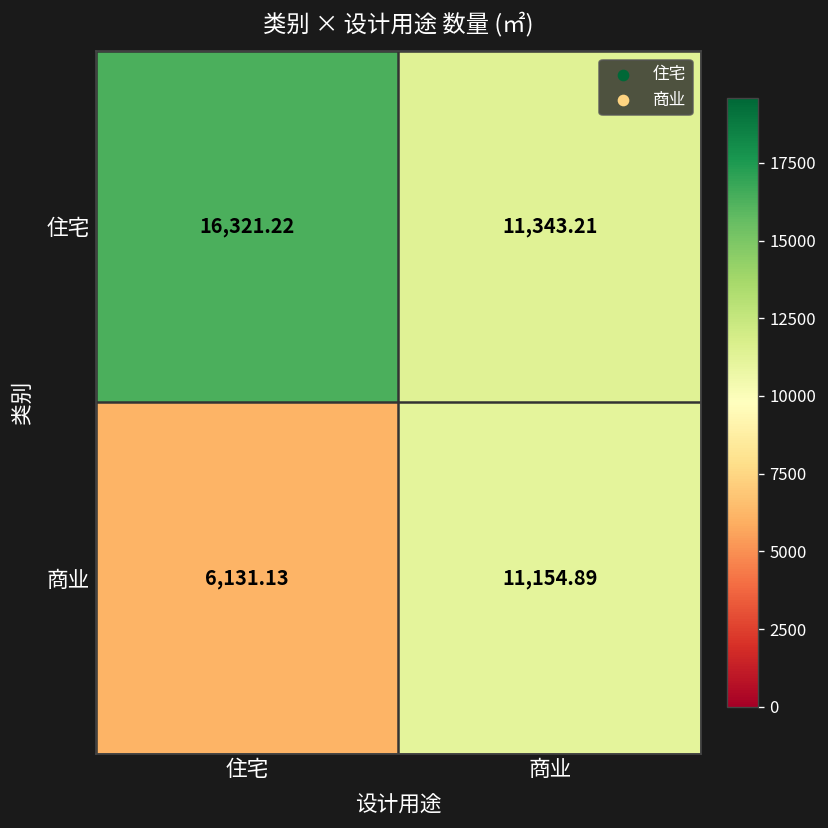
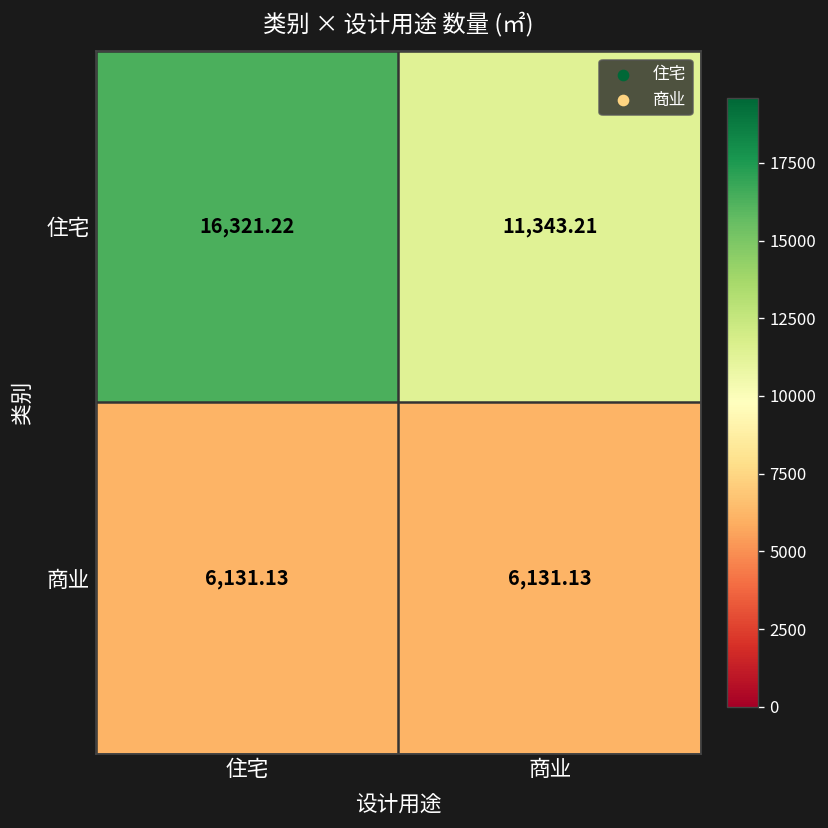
  {
    "住宅": {
      "住宅": "16,321.22",
      "商业": "11,343.21"
    },
    "商业": {
      "住宅": "6,131.13",
-     "商业": "11,154.89"
+     "商业": "6,131.13"
    }
  }
